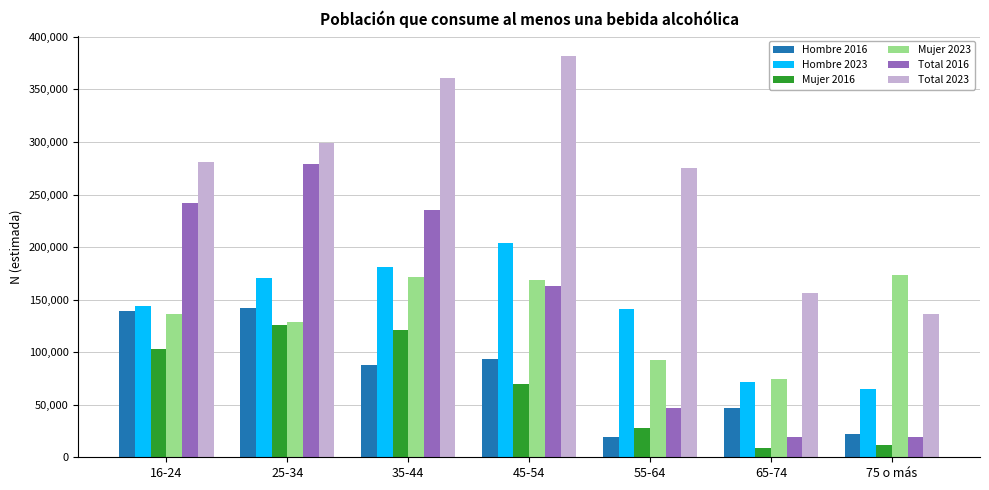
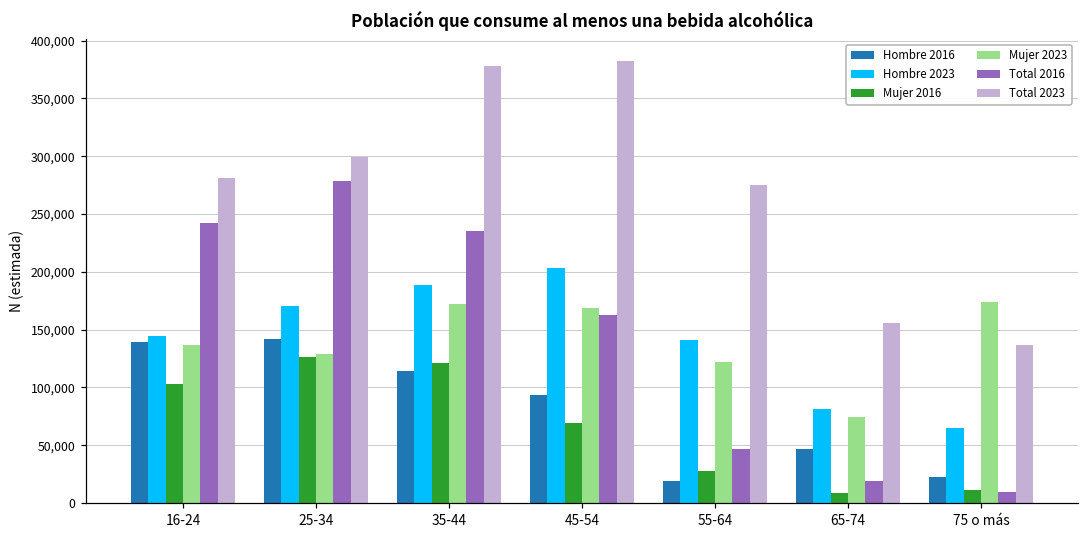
  {
    "Hombre 2016": {
      "16-24": "139,000",
      "25-34": "142,000",
-     "35-44": "88,000",
+     "35-44": "114,000",
      "45-54": "93,000",
      "55-64": "19,000",
      "65-74": "47,000",
      "75 o más": "22,000"
    },
    "Hombre 2023": {
      "16-24": "144,000",
      "25-34": "171,000",
-     "35-44": "181,000",
+     "35-44": "189,000",
      "45-54": "204,000",
      "55-64": "141,000",
-     "65-74": "72,000",
+     "65-74": "81,000",
      "75 o más": "65,000"
    },
    "Mujer 2016": {
      "16-24": "103,000",
      "25-34": "126,000",
      "35-44": "121,000",
      "45-54": "69,000",
      "55-64": "28,000",
      "65-74": "8,000",
      "75 o más": "11,000"
    },
    "Mujer 2023": {
      "16-24": "136,000",
      "25-34": "129,000",
      "35-44": "172,000",
      "45-54": "169,000",
-     "55-64": "93,000",
+     "55-64": "122,000",
      "65-74": "75,000",
      "75 o más": "174,000"
    },
    "Total 2016": {
      "16-24": "242,000",
      "25-34": "279,000",
      "35-44": "235,000",
      "45-54": "163,000",
      "55-64": "47,000",
      "65-74": "19,000",
-     "75 o más": "20,000"
+     "75 o más": "10,000"
    },
    "Total 2023": {
      "16-24": "281,000",
      "25-34": "299,000",
-     "35-44": "361,000",
+     "35-44": "378,000",
      "45-54": "382,000",
      "55-64": "275,000",
      "65-74": "156,000",
      "75 o más": "137,000"
    }
  }
